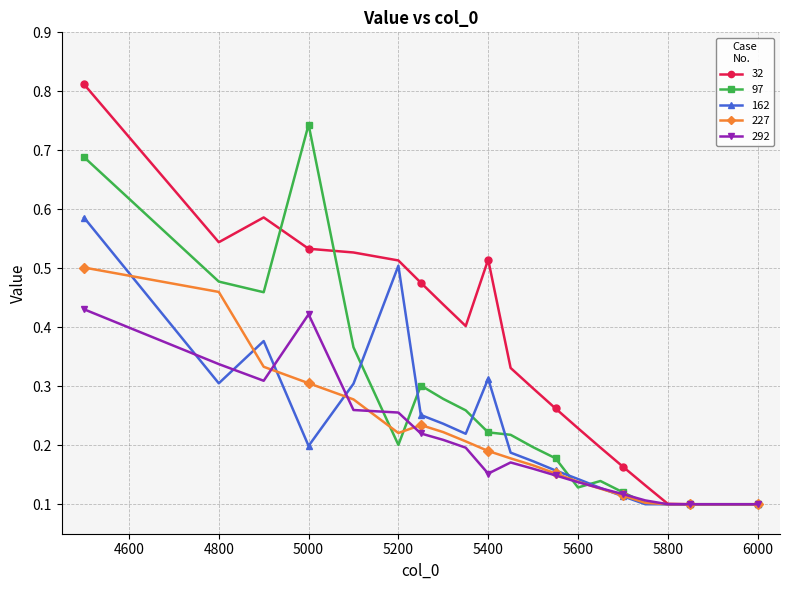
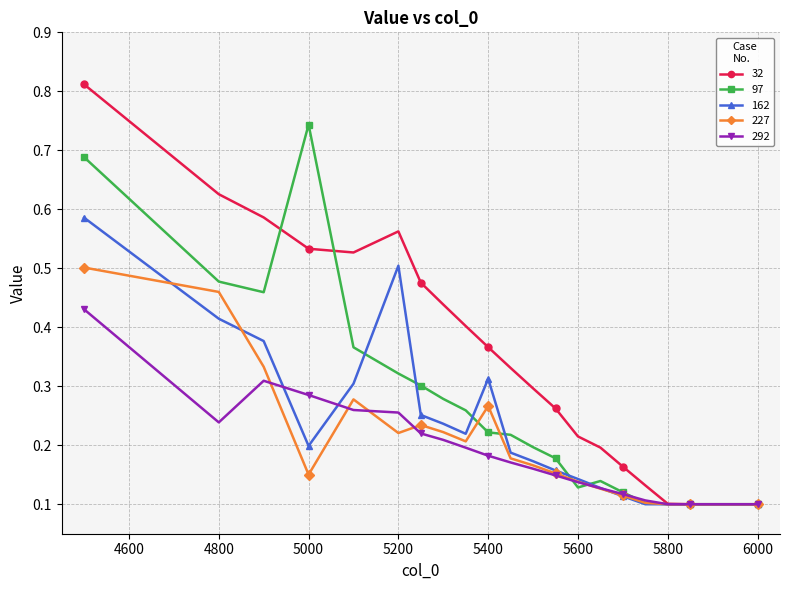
  {
    "32": {
-     "4800": 0.54,
+     "4800": 0.63,
      "5000": 0.53,
-     "5200": 0.51,
-     "5400": 0.51,
-     "5600": 0.23
+     "5200": 0.56,
+     "5400": 0.37,
+     "5600": 0.21
    },
    "97": {
      "4800": 0.48,
      "5000": 0.74,
-     "5200": 0.20,
+     "5200": 0.32,
      "5400": 0.22,
      "5600": 0.13
    },
    "162": {
-     "4800": 0.31,
+     "4800": 0.41,
      "5000": 0.20,
      "5200": 0.50,
      "5400": 0.31,
      "5600": 0.14
    },
    "227": {
      "4800": 0.46,
-     "5000": 0.31,
+     "5000": 0.15,
      "5200": 0.22,
-     "5400": 0.19
+     "5400": 0.27
    },
    "292": {
-     "4800": 0.34,
-     "5000": 0.42,
+     "4800": 0.24,
+     "5000": 0.29,
      "5200": 0.26,
-     "5400": 0.15
+     "5400": 0.18
    }
  }
